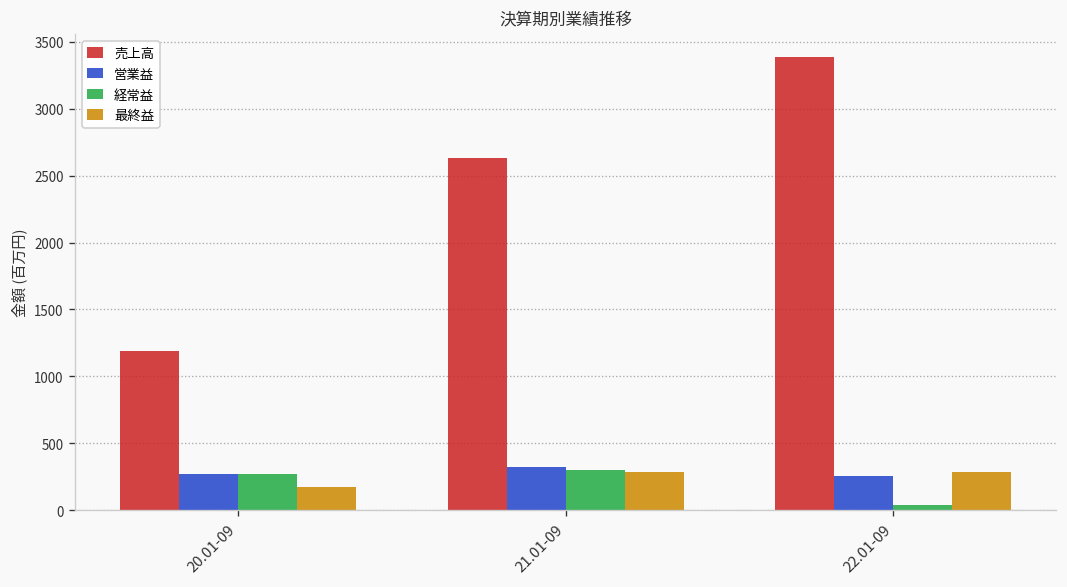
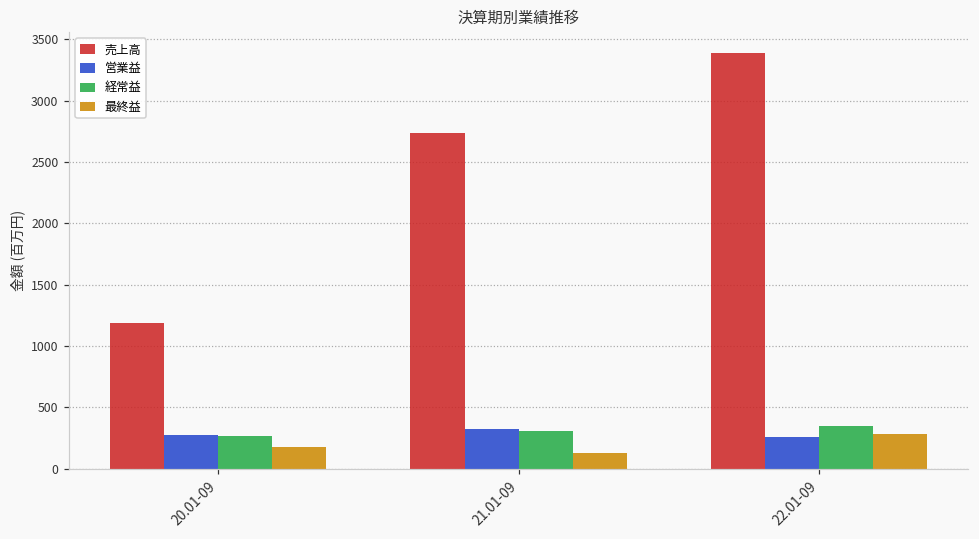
  {
    "売上高": {
      "20.01-09": 1190,
-     "21.01-09": 2630,
+     "21.01-09": 2730,
      "22.01-09": 3390
    },
    "営業益": {
      "20.01-09": 270,
      "21.01-09": 320,
      "22.01-09": 260
    },
    "経常益": {
      "20.01-09": 270,
      "21.01-09": 300,
-     "22.01-09": 40
+     "22.01-09": 350
    },
    "最終益": {
      "20.01-09": 180,
-     "21.01-09": 290,
+     "21.01-09": 130,
      "22.01-09": 290
    }
  }
